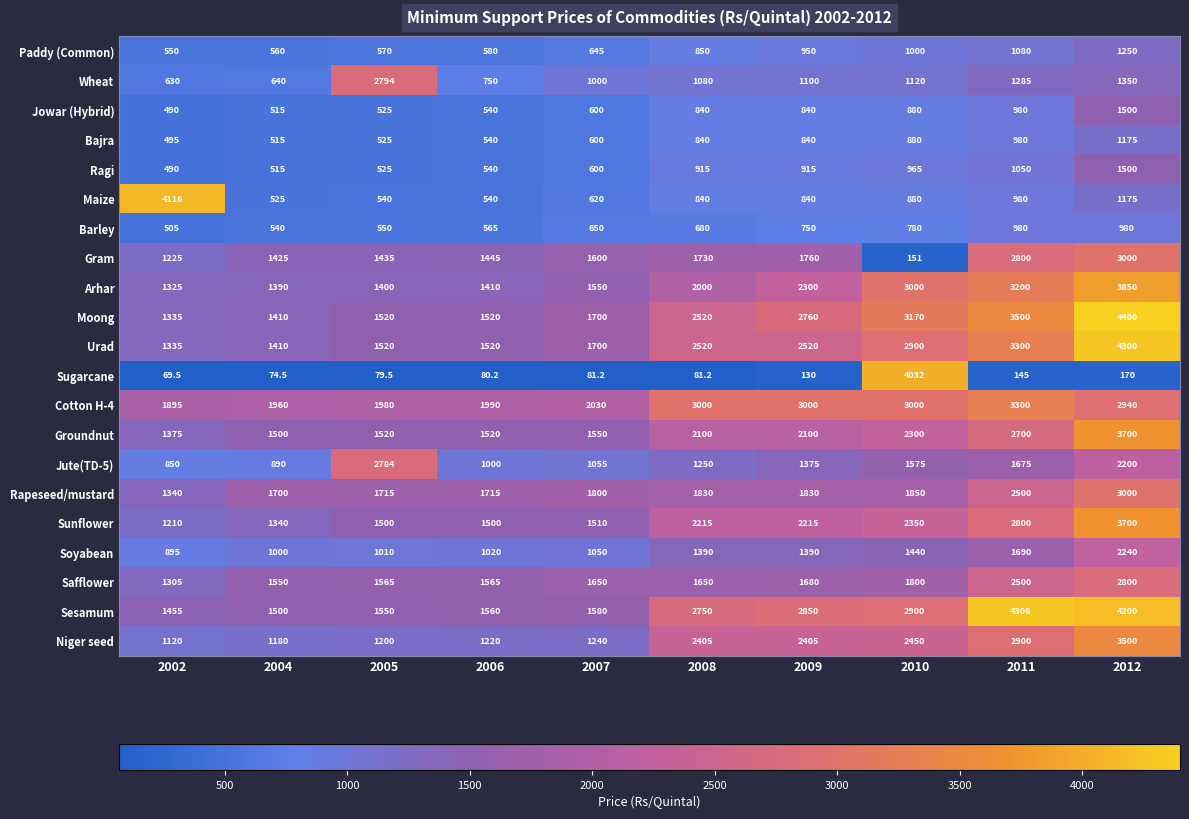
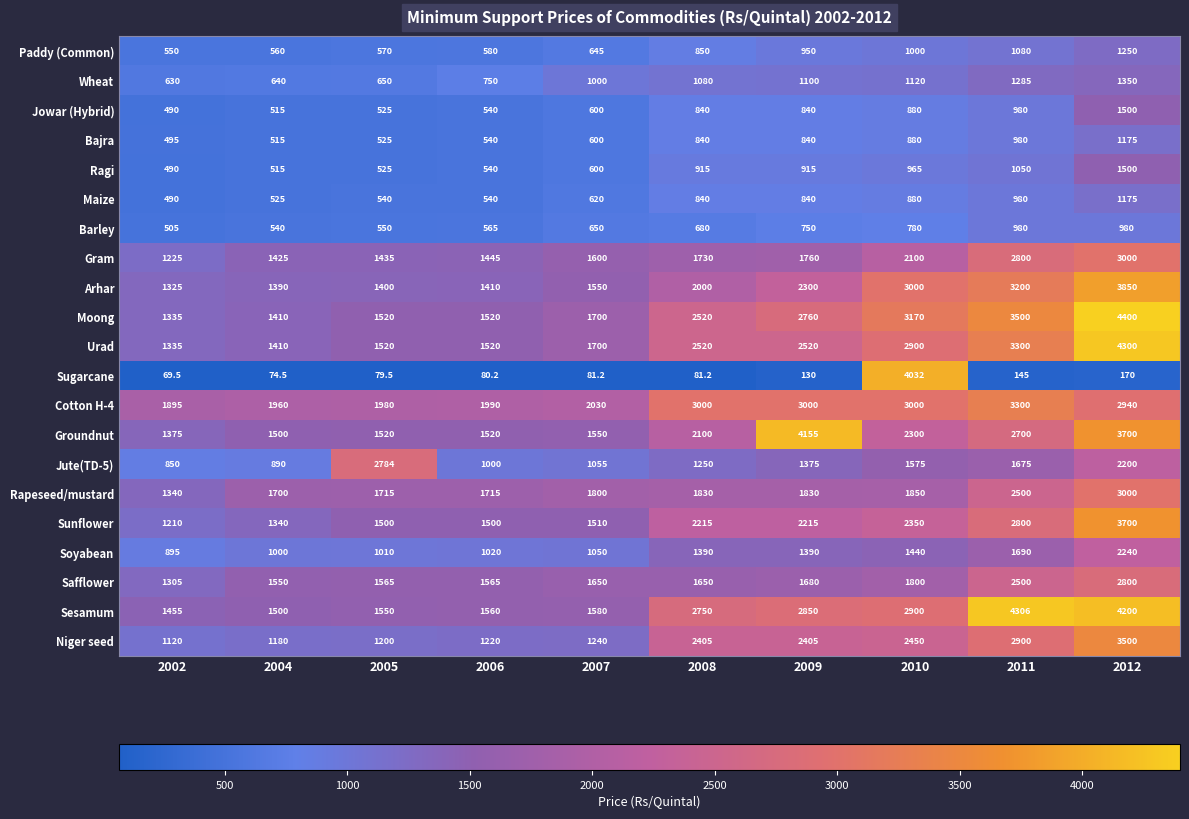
  {
    "Wheat": {
-     "2005": 2794
+     "2005": 650
    },
    "Maize": {
-     "2002": 4116
+     "2002": 490
    },
    "Gram": {
-     "2010": 151
+     "2010": 2100
    },
    "Groundnut": {
-     "2009": 2100
+     "2009": 4155
    }
  }
